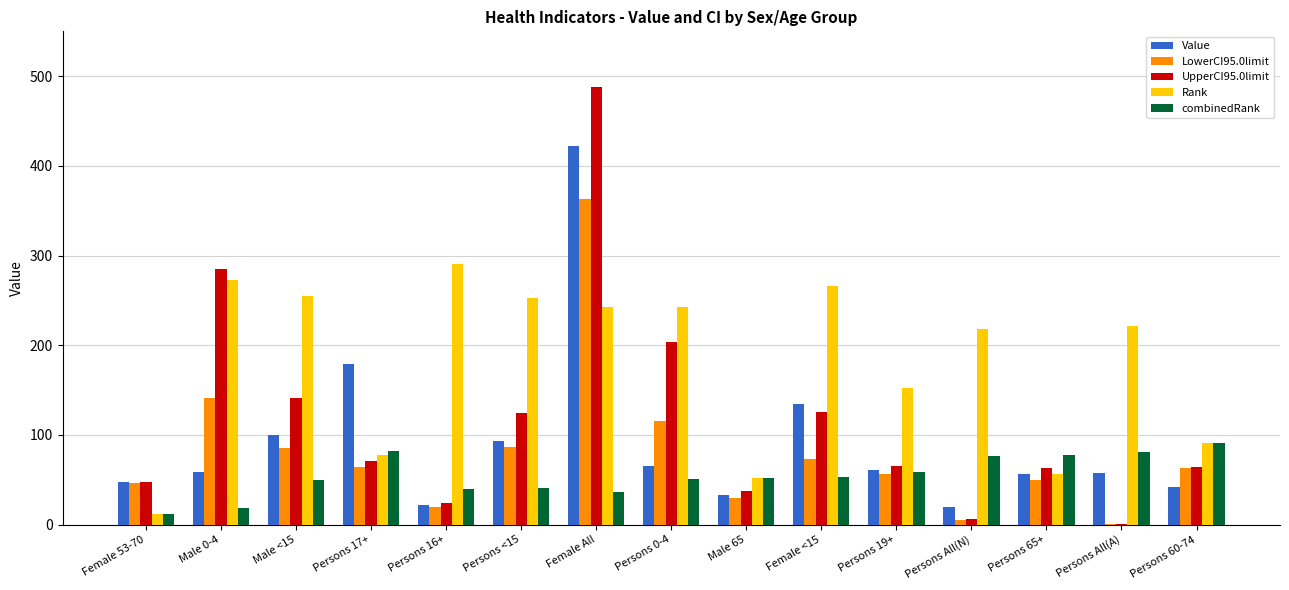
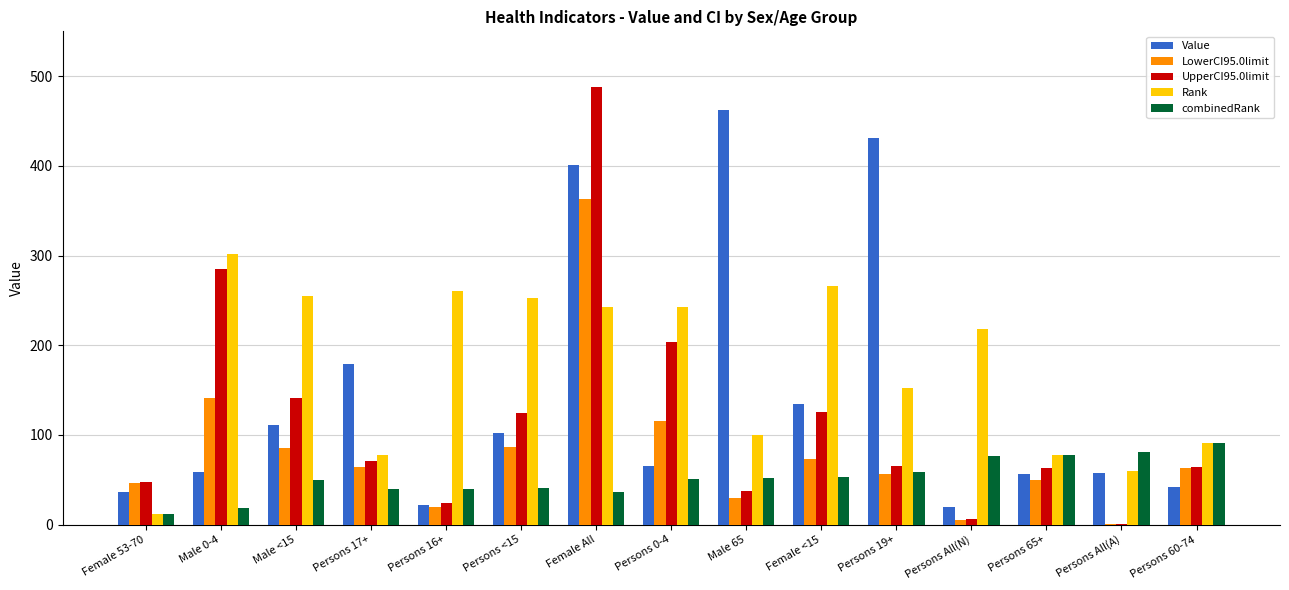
  {
    "Value": {
-     "Female 53-70": 50,
+     "Female 53-70": 40,
      "Male 0-4": 60,
-     "Male <15": 100,
+     "Male <15": 110,
      "Persons 17+": 180,
      "Persons 16+": 20,
-     "Persons <15": 90,
-     "Female All": 420,
+     "Persons <15": 100,
+     "Female All": 400,
      "Persons 0-4": 60,
-     "Male 65": 30,
+     "Male 65": 460,
      "Female <15": 130,
-     "Persons 19+": 60,
+     "Persons 19+": 430,
      "Persons All(N)": 20,
      "Persons 65+": 60,
      "Persons All(A)": 60,
      "Persons 60-74": 40
    },
    "LowerCI95.0limit": {
      "Female 53-70": 50,
      "Male 0-4": 140,
      "Male <15": 90,
      "Persons 17+": 60,
      "Persons 16+": 20,
      "Persons <15": 90,
      "Female All": 360,
      "Persons 0-4": 120,
      "Male 65": 30,
      "Female <15": 70,
      "Persons 19+": 60,
      "Persons All(N)": 0,
      "Persons 65+": 50,
      "Persons 60-74": 60
    },
    "UpperCI95.0limit": {
      "Female 53-70": 50,
      "Male 0-4": 290,
      "Male <15": 140,
      "Persons 17+": 70,
      "Persons 16+": 20,
      "Persons <15": 120,
      "Female All": 490,
      "Persons 0-4": 200,
      "Male 65": 40,
      "Female <15": 130,
      "Persons 19+": 70,
      "Persons All(N)": 10,
      "Persons 65+": 60,
      "Persons 60-74": 60
    },
    "Rank": {
      "Female 53-70": 10,
-     "Male 0-4": 270,
+     "Male 0-4": 300,
      "Male <15": 260,
      "Persons 17+": 80,
-     "Persons 16+": 290,
+     "Persons 16+": 260,
      "Persons <15": 250,
      "Female All": 240,
      "Persons 0-4": 240,
-     "Male 65": 50,
+     "Male 65": 100,
      "Female <15": 270,
      "Persons 19+": 150,
      "Persons All(N)": 220,
-     "Persons 65+": 60,
-     "Persons All(A)": 220,
+     "Persons 65+": 80,
+     "Persons All(A)": 60,
      "Persons 60-74": 90
    },
    "combinedRank": {
      "Female 53-70": 10,
      "Male 0-4": 20,
      "Male <15": 50,
-     "Persons 17+": 80,
+     "Persons 17+": 40,
      "Persons 16+": 40,
      "Persons <15": 40,
      "Female All": 40,
      "Persons 0-4": 50,
      "Male 65": 50,
      "Female <15": 50,
      "Persons 19+": 60,
      "Persons All(N)": 80,
      "Persons 65+": 80,
      "Persons All(A)": 80,
      "Persons 60-74": 90
    }
  }
